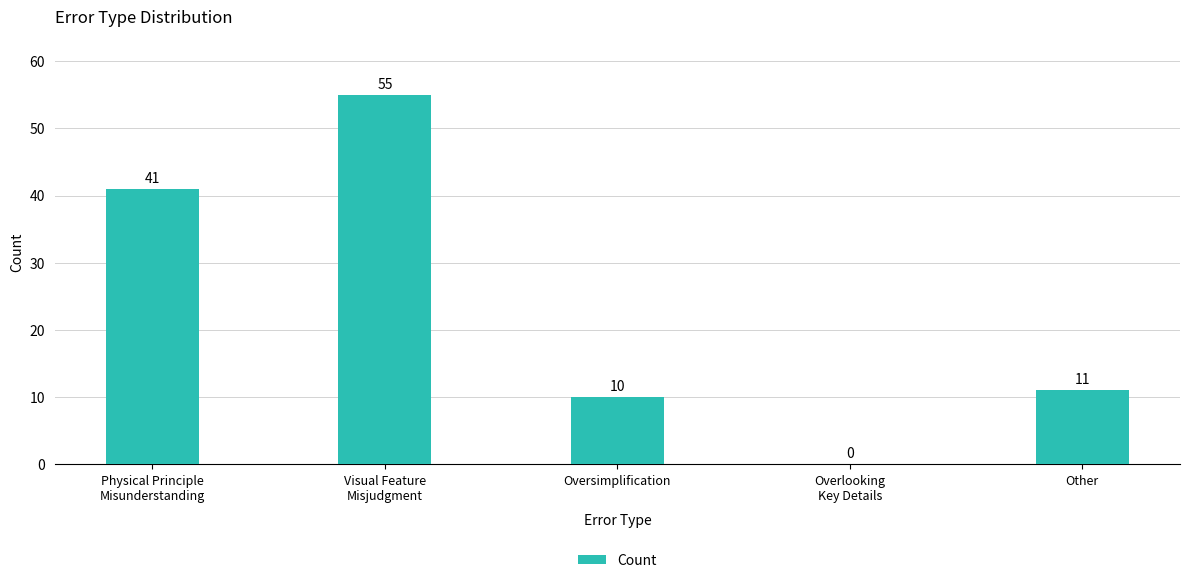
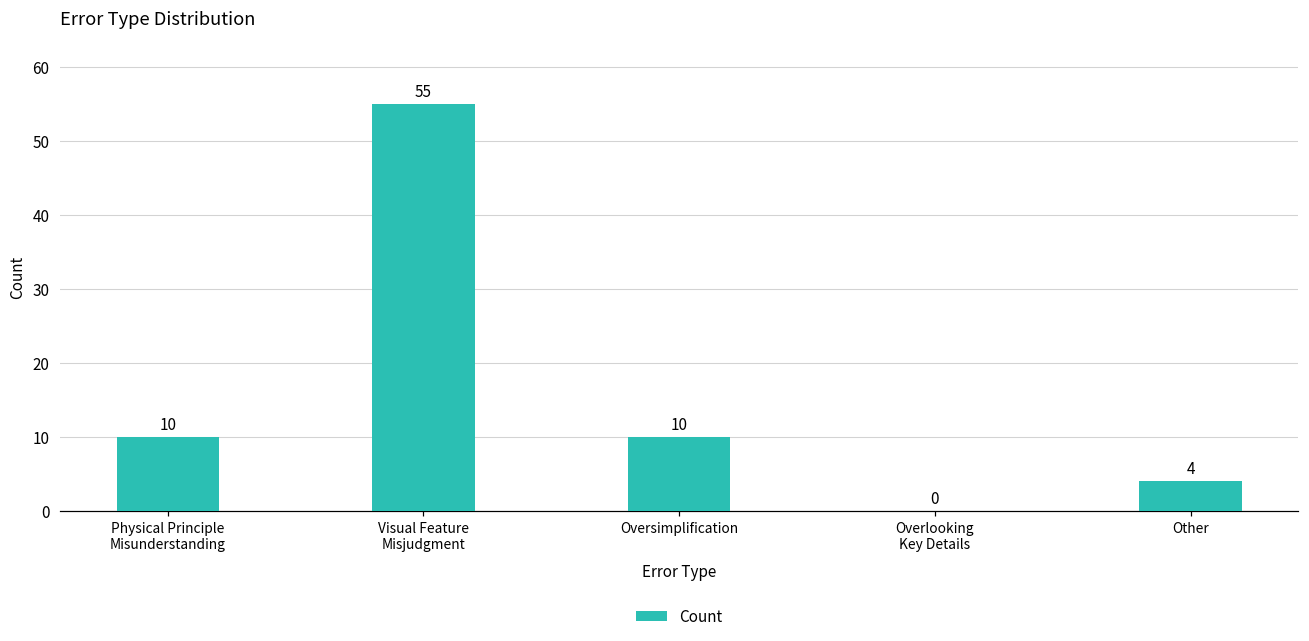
  {
-   "Physical Principle Misunderstanding": 41,
+   "Physical Principle Misunderstanding": 10,
    "Visual Feature Misjudgment": 55,
    "Oversimplification": 10,
    "Overlooking Key Details": 0,
-   "Other": 11
+   "Other": 4
  }
